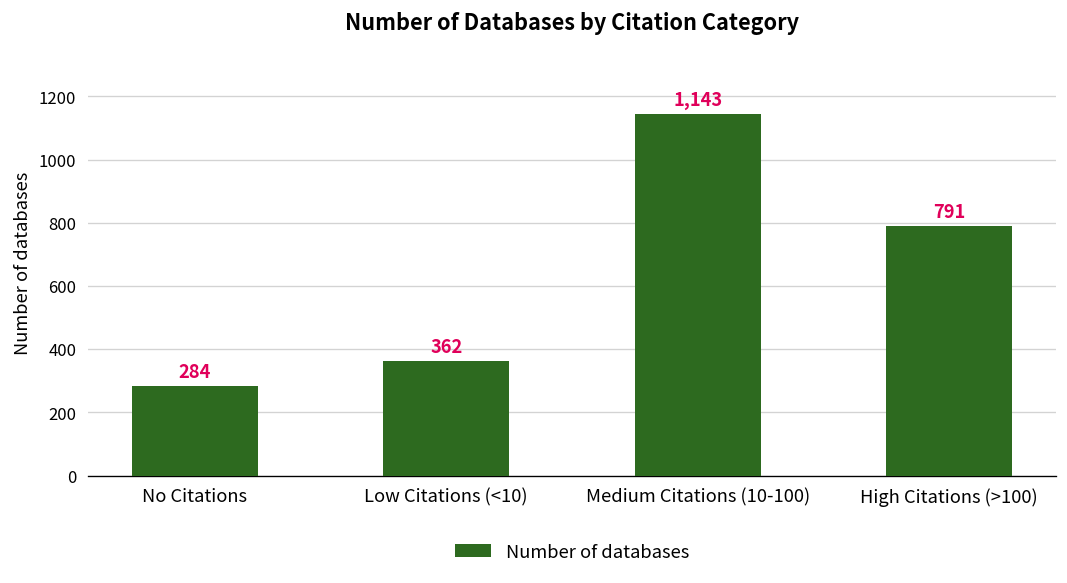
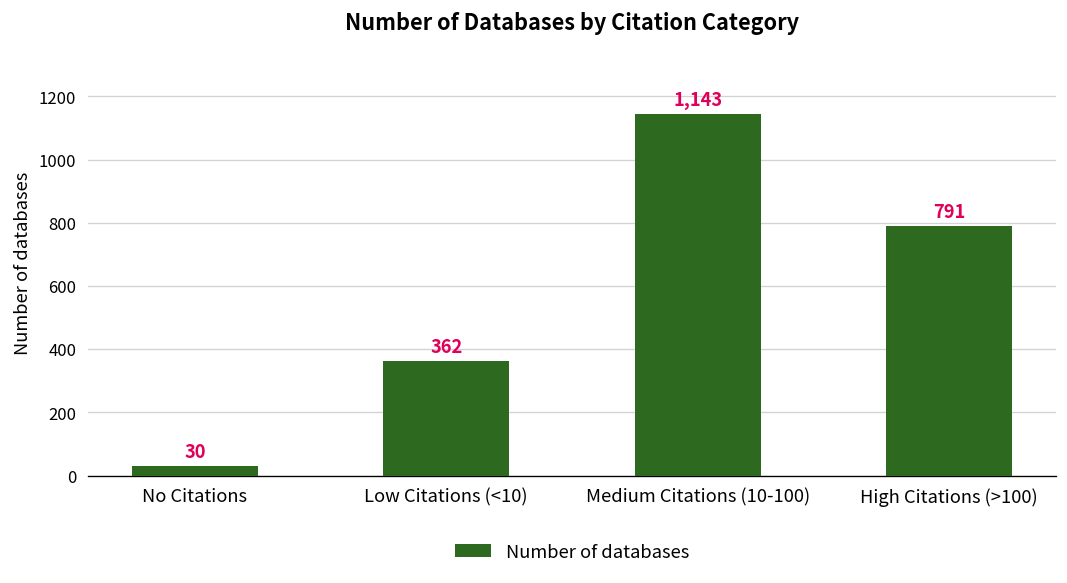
  {
-   "No Citations": "284",
+   "No Citations": "30",
    "Low Citations (<10)": "362",
    "Medium Citations (10-100)": "1,143",
    "High Citations (>100)": "791"
  }
